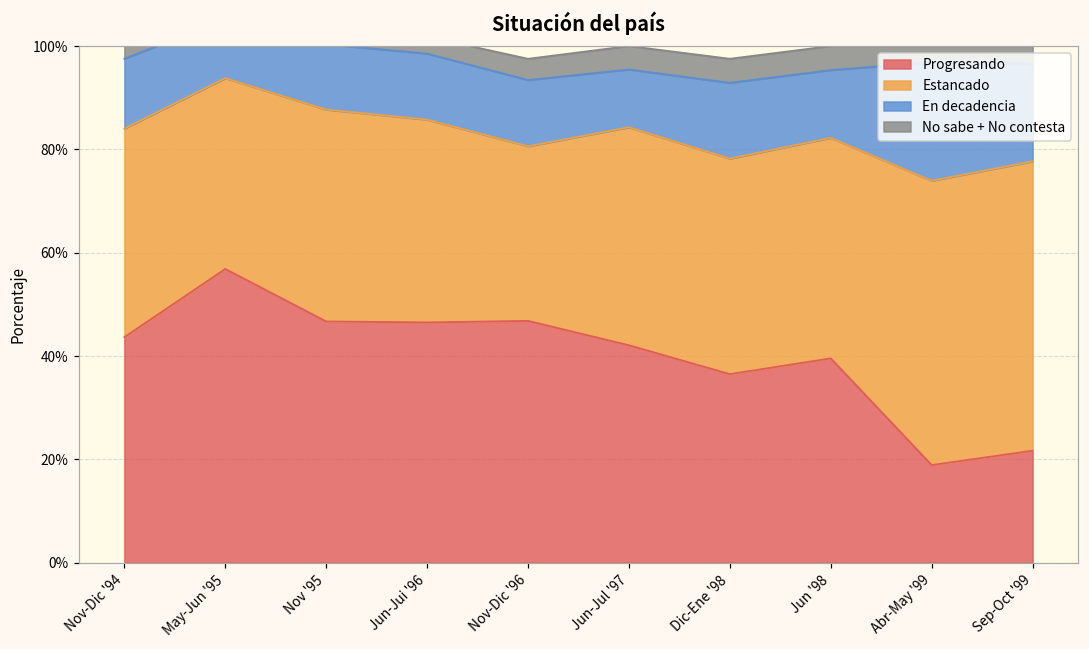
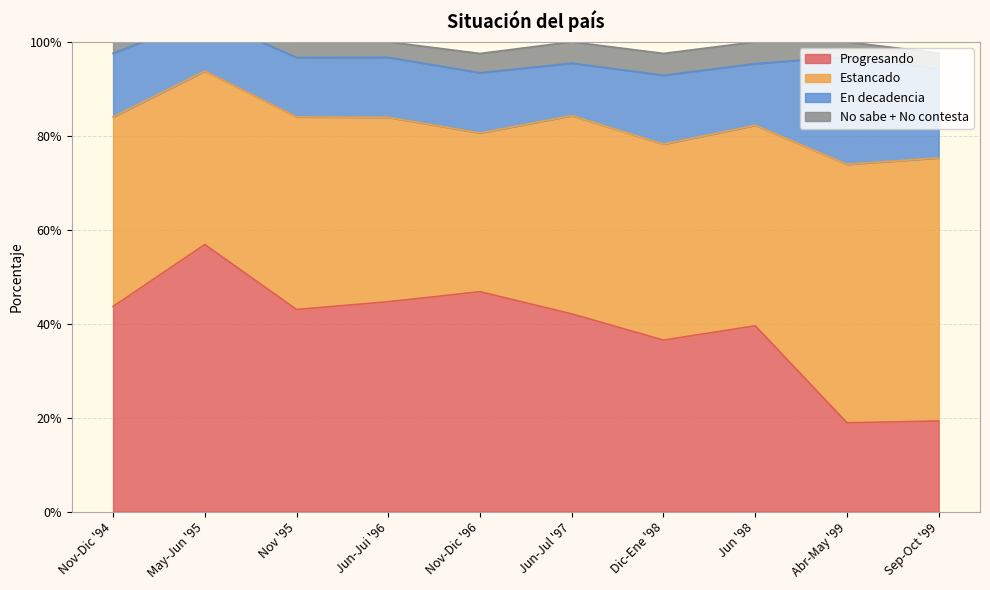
  {
    "Progresando": {
      "Nov-Dic '94": "44%",
      "May-Jun '95": "57%",
-     "Nov '95": "47%",
-     "Jun-Jui '96": "47%",
+     "Nov '95": "43%",
+     "Jun-Jui '96": "45%",
      "Nov-Dic '96": "47%",
      "Jun-Jul '97": "42%",
      "Dic-Ene '98": "37%",
      "Jun '98": "40%",
      "Abr-May '99": "19%",
-     "Sep-Oct '99": "22%"
+     "Sep-Oct '99": "19%"
    },
    "Estancado": {
      "Nov-Dic '94": "40%",
      "May-Jun '95": "37%",
      "Nov '95": "41%",
      "Jun-Jui '96": "39%",
      "Nov-Dic '96": "34%",
      "Jun-Jul '97": "42%",
      "Dic-Ene '98": "42%",
      "Jun '98": "43%",
      "Abr-May '99": "55%",
      "Sep-Oct '99": "56%"
    },
    "En decadencia": {
      "Nov-Dic '94": "14%",
      "Nov '95": "13%",
      "Jun-Jui '96": "13%",
      "Nov-Dic '96": "13%",
      "Jun-Jul '97": "11%",
      "Dic-Ene '98": "15%",
      "Jun '98": "13%"
    },
    "No sabe + No contesta": {
      "Nov-Dic '94": "2%",
      "Nov-Dic '96": "4%",
      "Jun-Jul '97": "5%",
      "Dic-Ene '98": "5%",
      "Jun '98": "5%",
      "Abr-May '99": "3%"
    }
  }
